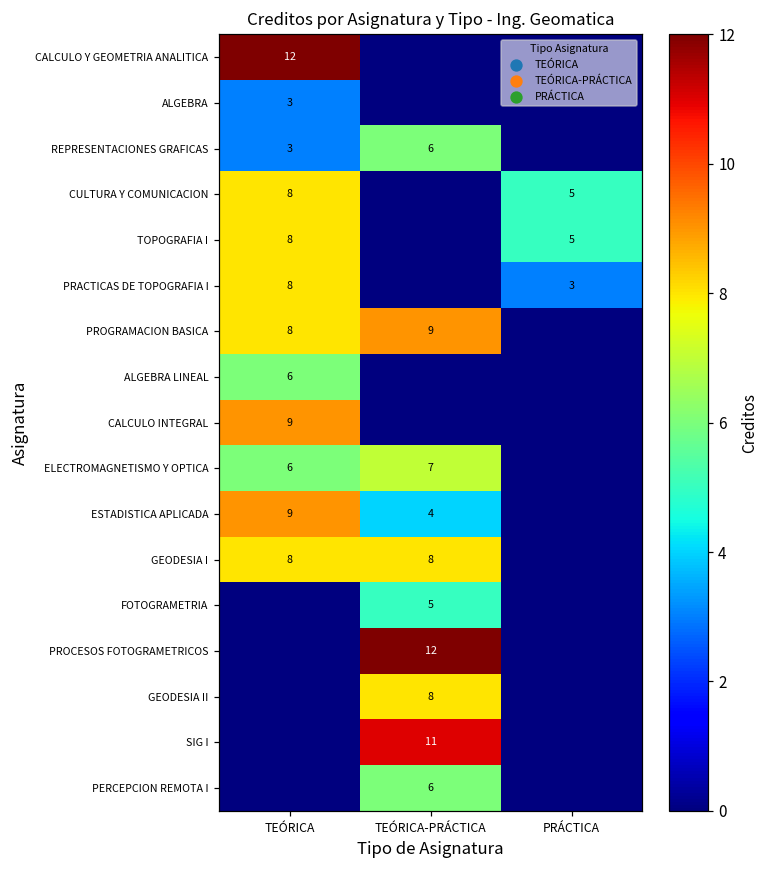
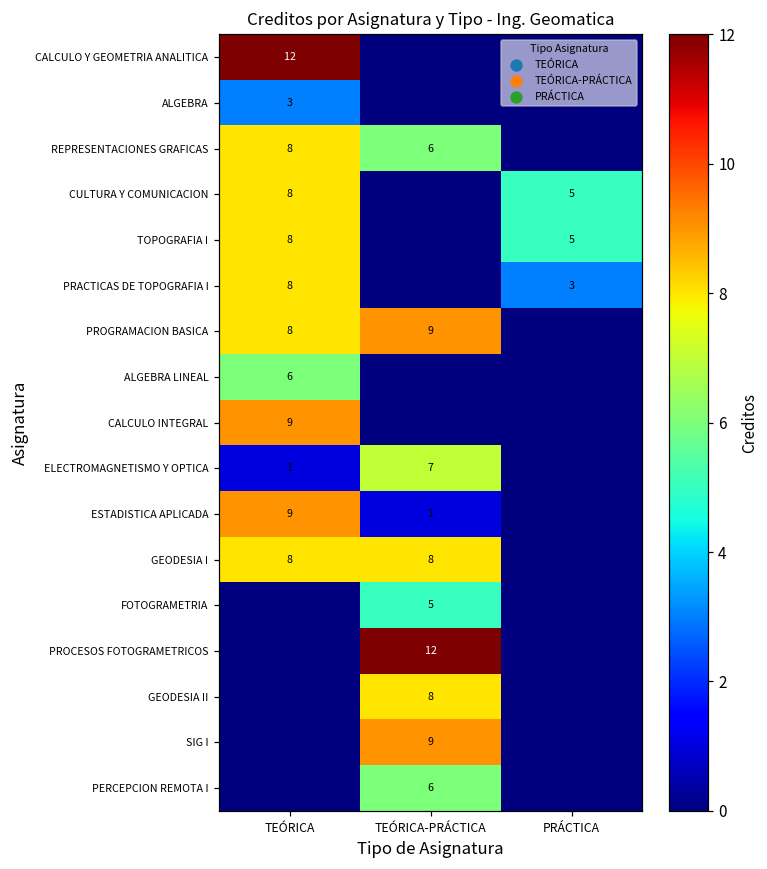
  {
    "CALCULO Y GEOMETRIA ANALITICA": {
      "TEÓRICA": 12
    },
    "ALGEBRA": {
      "TEÓRICA": 3
    },
    "REPRESENTACIONES GRAFICAS": {
-     "TEÓRICA": 3,
+     "TEÓRICA": 8,
      "TEÓRICA-PRÁCTICA": 6
    },
    "CULTURA Y COMUNICACION": {
      "TEÓRICA": 8,
      "PRÁCTICA": 5
    },
    "TOPOGRAFIA I": {
      "TEÓRICA": 8,
      "PRÁCTICA": 5
    },
    "PRACTICAS DE TOPOGRAFIA I": {
      "TEÓRICA": 8,
      "PRÁCTICA": 3
    },
    "PROGRAMACION BASICA": {
      "TEÓRICA": 8,
      "TEÓRICA-PRÁCTICA": 9
    },
    "ALGEBRA LINEAL": {
      "TEÓRICA": 6
    },
    "CALCULO INTEGRAL": {
      "TEÓRICA": 9
    },
    "ELECTROMAGNETISMO Y OPTICA": {
-     "TEÓRICA": 6,
+     "TEÓRICA": 1,
      "TEÓRICA-PRÁCTICA": 7
    },
    "ESTADISTICA APLICADA": {
      "TEÓRICA": 9,
-     "TEÓRICA-PRÁCTICA": 4
+     "TEÓRICA-PRÁCTICA": 1
    },
    "GEODESIA I": {
      "TEÓRICA": 8,
      "TEÓRICA-PRÁCTICA": 8
    },
    "FOTOGRAMETRIA": {
      "TEÓRICA-PRÁCTICA": 5
    },
    "PROCESOS FOTOGRAMETRICOS": {
      "TEÓRICA-PRÁCTICA": 12
    },
    "GEODESIA II": {
      "TEÓRICA-PRÁCTICA": 8
    },
    "SIG I": {
-     "TEÓRICA-PRÁCTICA": 11
+     "TEÓRICA-PRÁCTICA": 9
    },
    "PERCEPCION REMOTA I": {
      "TEÓRICA-PRÁCTICA": 6
    }
  }
